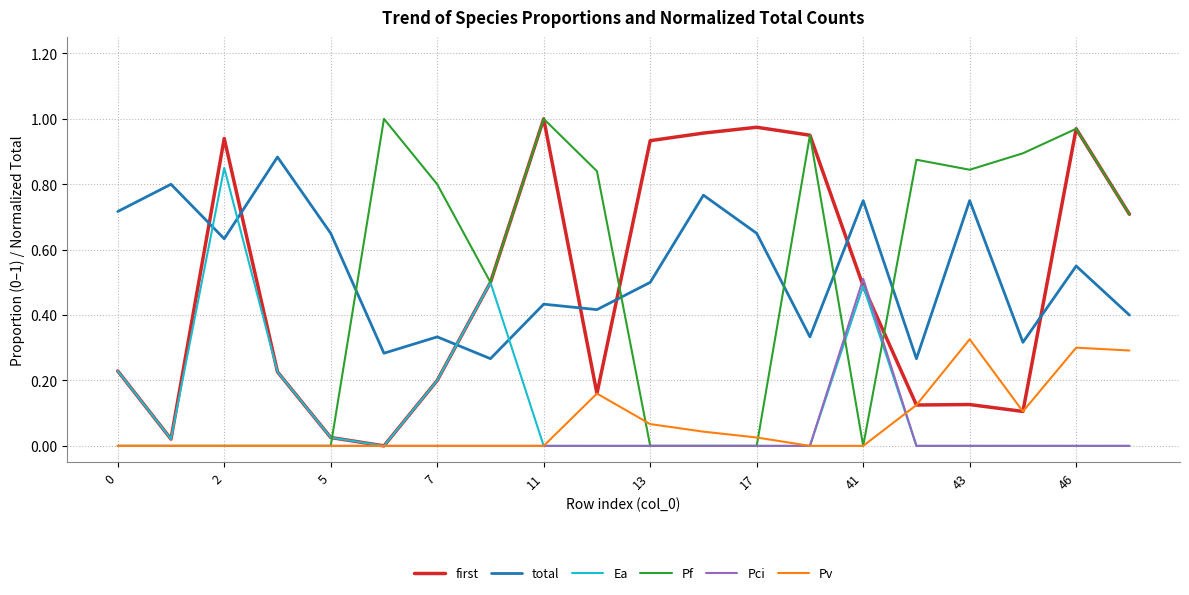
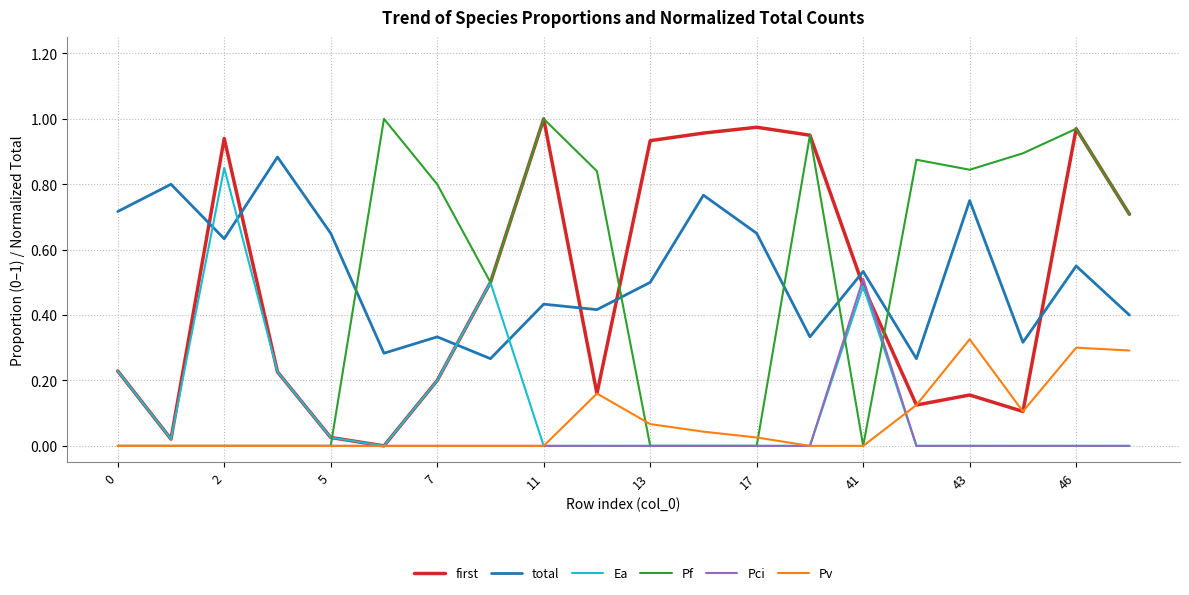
  {
    "first": {
      "2": 0.94,
-     "43": 0.13
+     "43": 0.16
    },
    "total": {
      "0": 0.72,
      "2": 0.63,
-     "41": 0.75,
+     "41": 0.53,
      "43": 0.75,
      "46": 0.55
    },
    "Ea": {
      "2": 0.85
    },
    "Pf": {
      "43": 0.84
    },
    "Pci": {
      "41": 0.51
    },
    "Pv": {
      "43": 0.33,
      "46": 0.30
    }
  }
